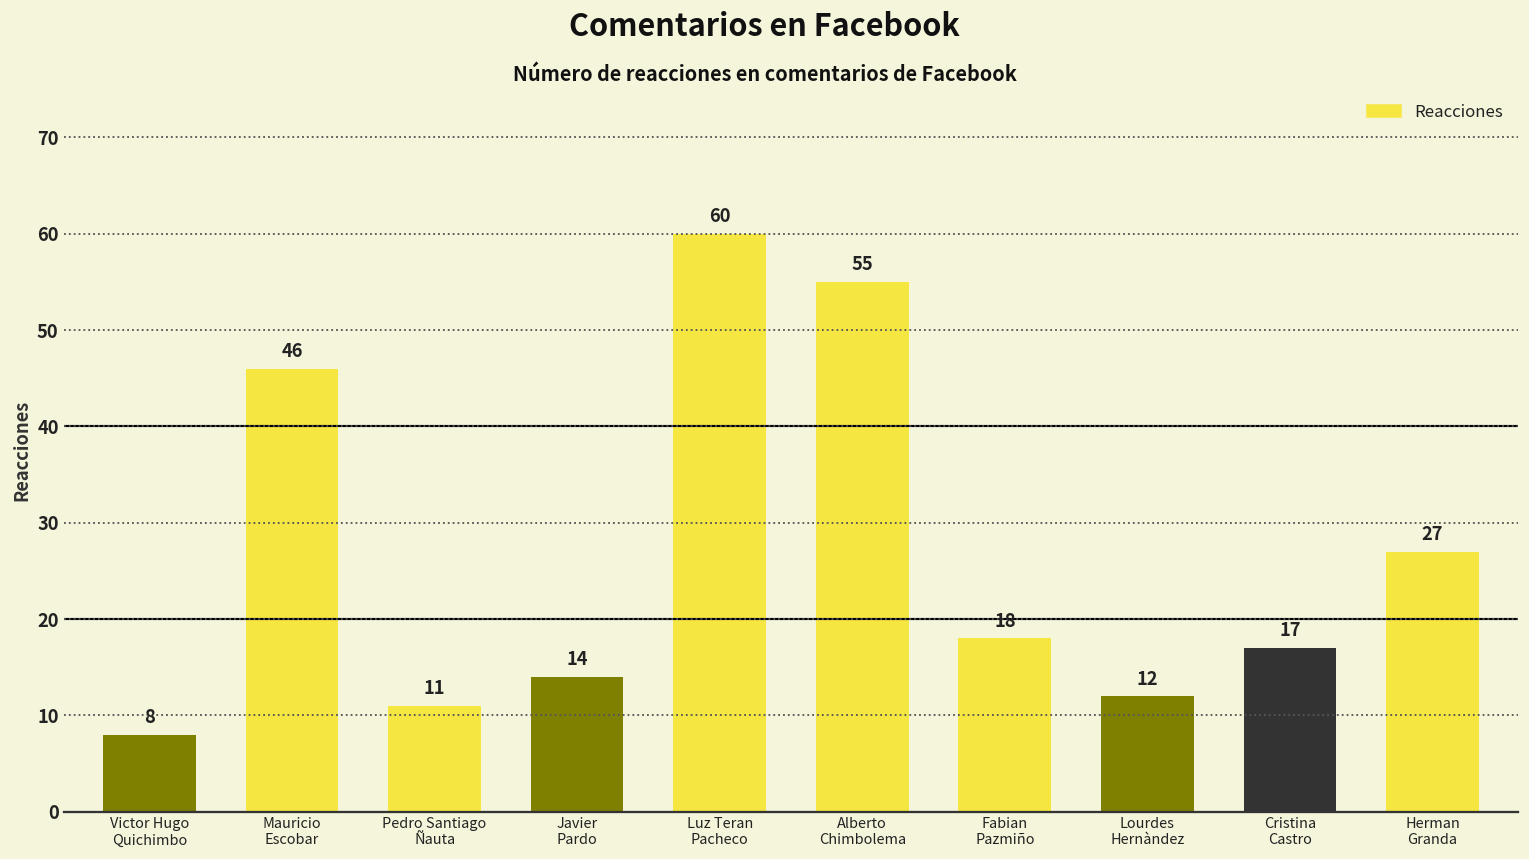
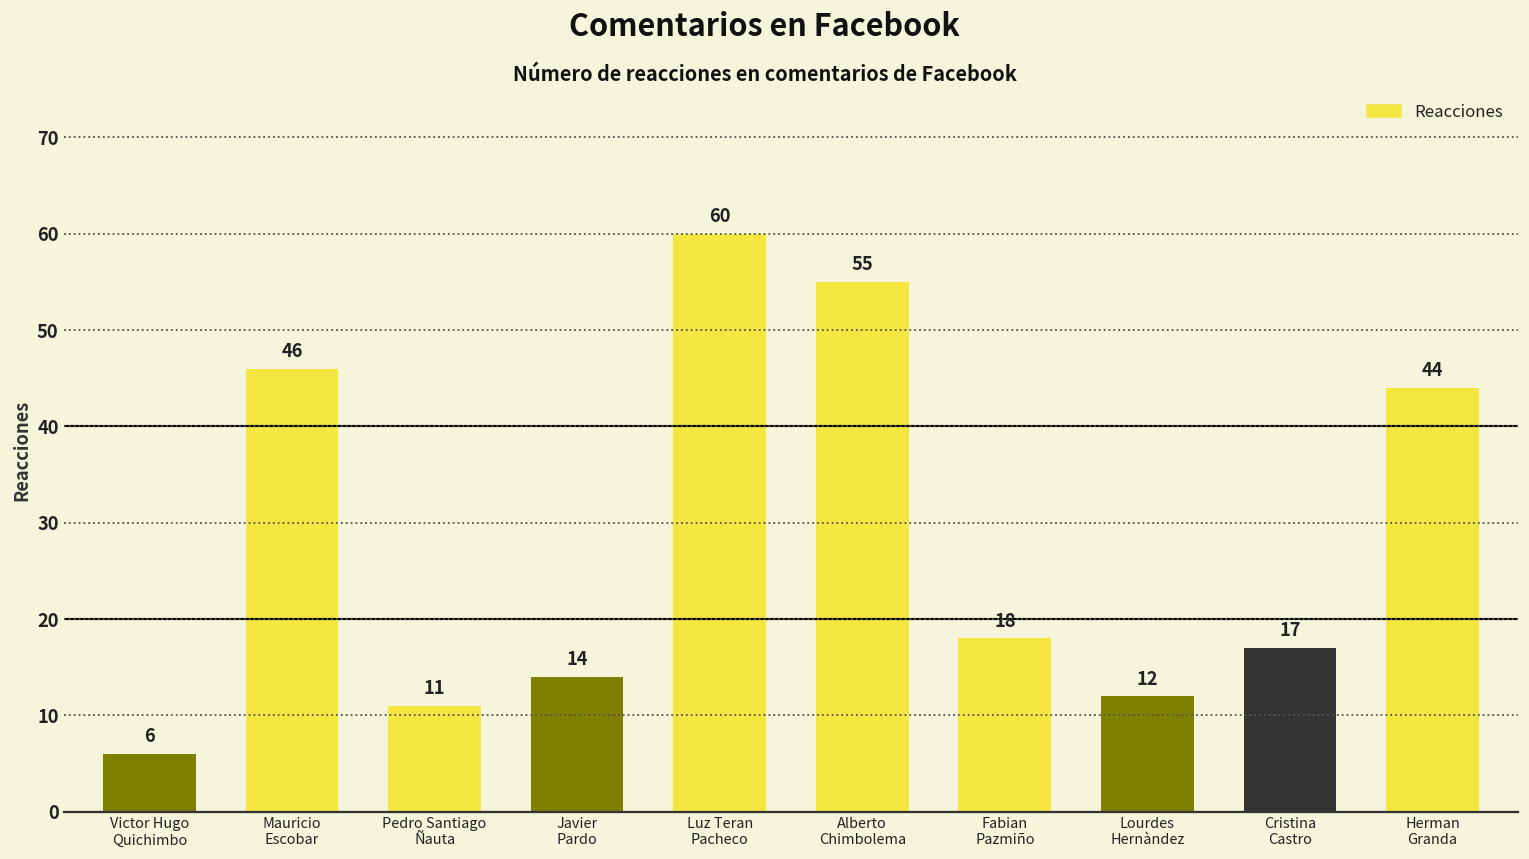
  {
-   "Victor Hugo Quichimbo": 8,
+   "Victor Hugo Quichimbo": 6,
    "Mauricio Escobar": 46,
    "Pedro Santiago Ñauta": 11,
    "Javier Pardo": 14,
    "Luz Teran Pacheco": 60,
    "Alberto Chimbolema": 55,
    "Fabian Pazmiño": 18,
    "Lourdes Hernàndez": 12,
    "Cristina Castro": 17,
-   "Herman Granda": 27
+   "Herman Granda": 44
  }
